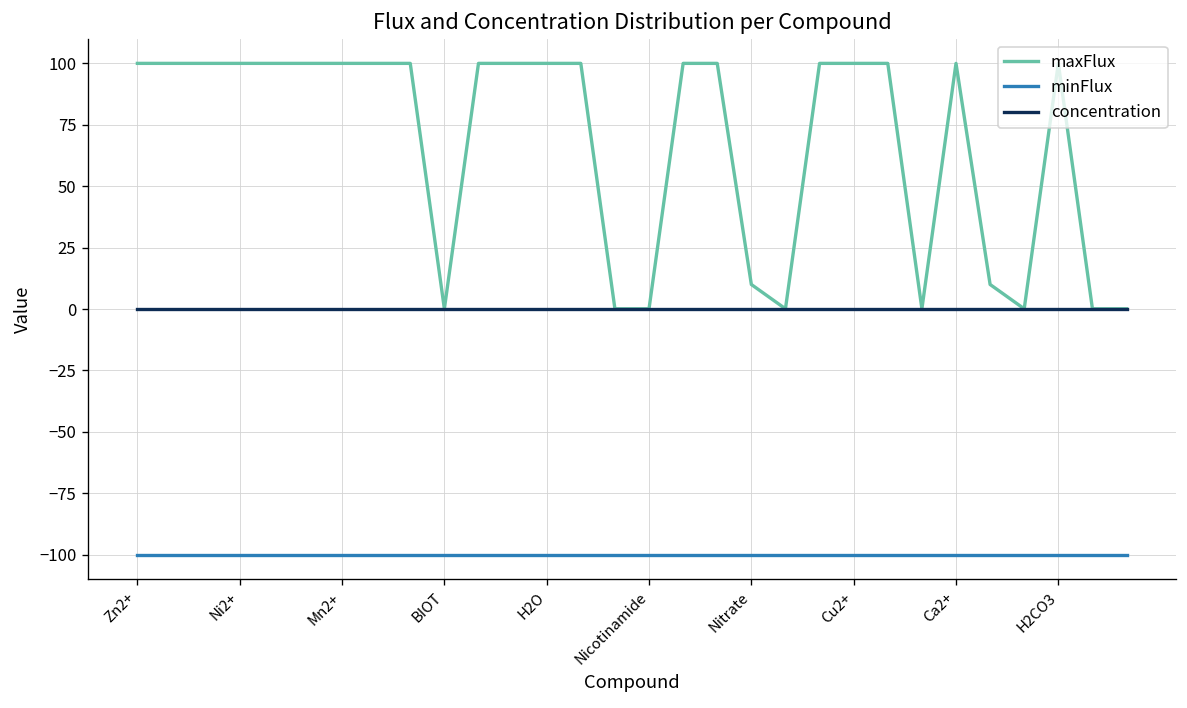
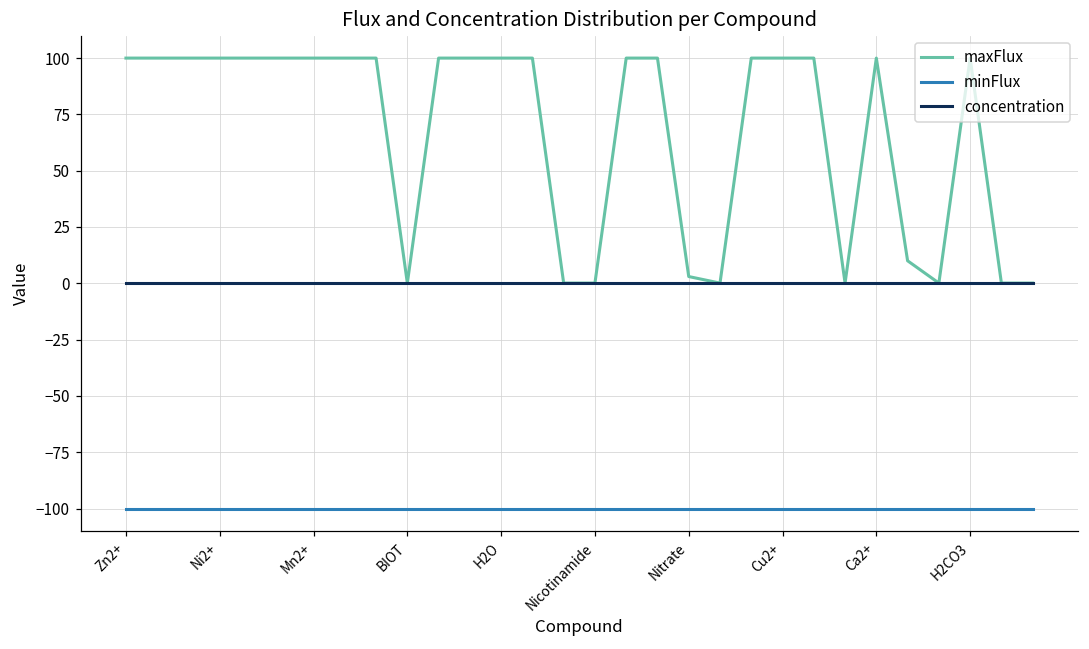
  {
    "maxFlux": {
      "Zn2+": 100,
      "Ni2+": 100,
      "Mn2+": 100,
      "H2O": 100,
-     "Nitrate": 10,
+     "Nitrate": 3,
      "Cu2+": 100,
      "Ca2+": 100
    },
    "minFlux": {
      "Zn2+": -100,
      "Ni2+": -100,
      "Mn2+": -100,
      "BIOT": -100,
      "H2O": -100,
      "Nicotinamide": -100,
      "Nitrate": -100,
      "Cu2+": -100,
      "Ca2+": -100,
      "H2CO3": -100
    },
    "concentration": {
      "Zn2+": 0,
      "Ni2+": 0,
      "Mn2+": 0,
      "H2O": 0,
      "Nitrate": 0,
      "Cu2+": 0,
      "Ca2+": 0,
      "H2CO3": 0
    }
  }
